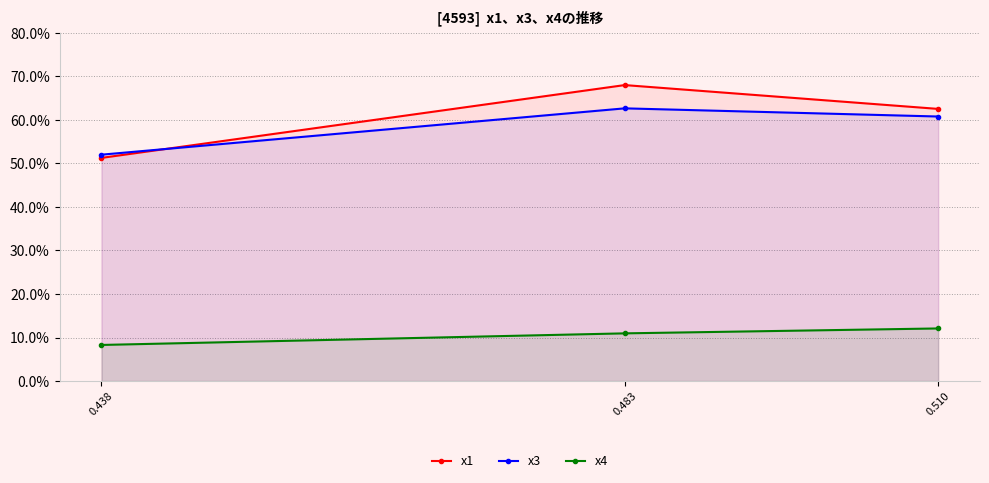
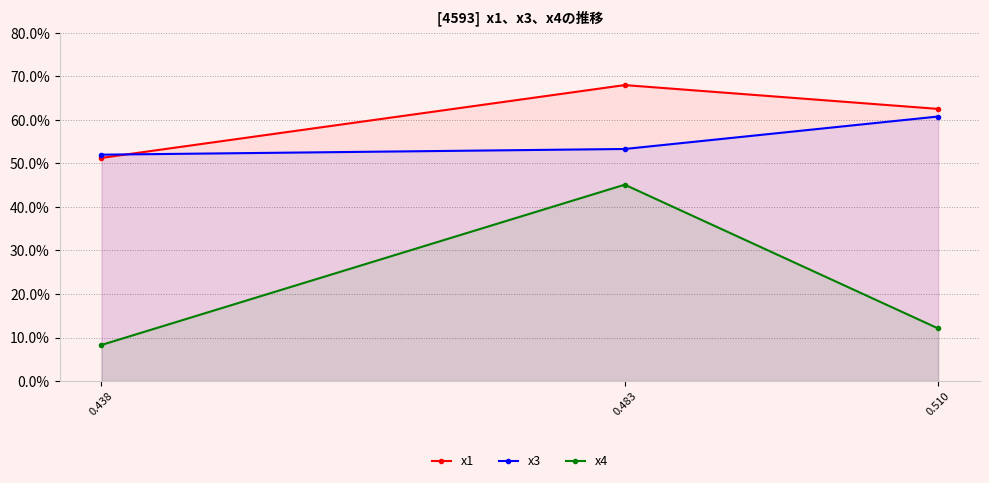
  {
    "x1": {
      "0.438": "51%",
      "0.483": "68%",
      "0.510": "63%"
    },
    "x3": {
      "0.438": "52%",
-     "0.483": "63%",
+     "0.483": "53%",
      "0.510": "61%"
    },
    "x4": {
      "0.438": "8%",
-     "0.483": "11%",
+     "0.483": "45%",
      "0.510": "12%"
    }
  }
